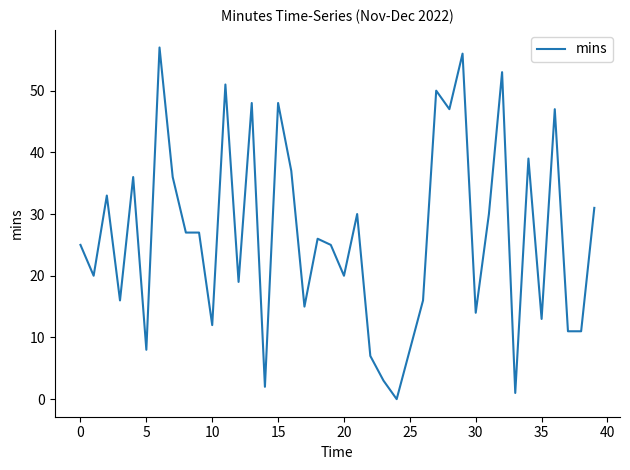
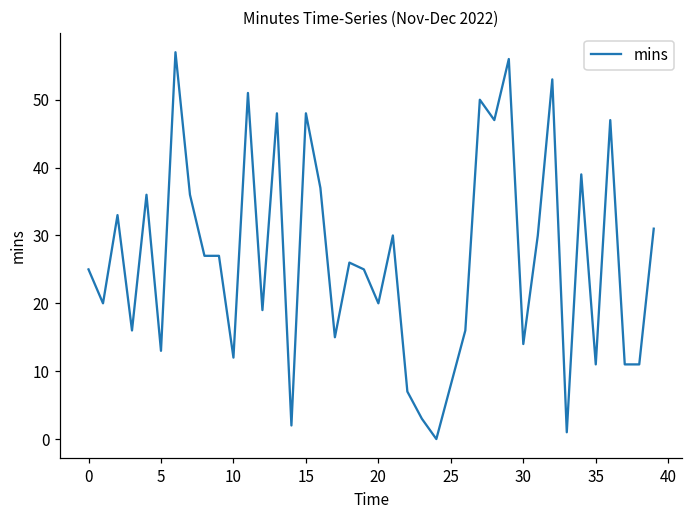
  {
    "0": 25,
-   "5": 8,
+   "5": 13,
    "10": 12,
    "15": 48,
    "20": 20,
    "25": 8,
    "30": 14,
-   "35": 13
+   "35": 11
  }
